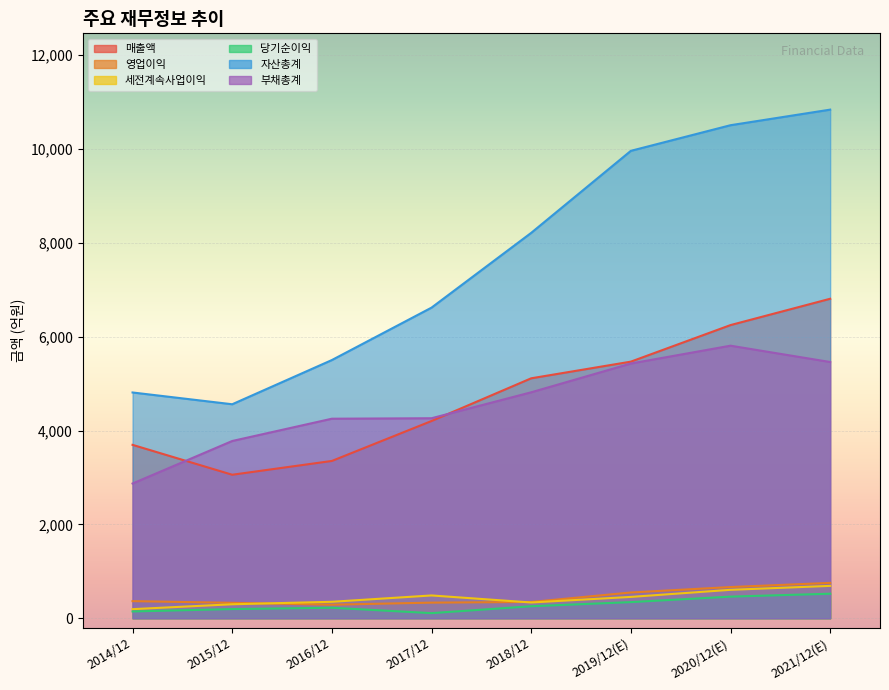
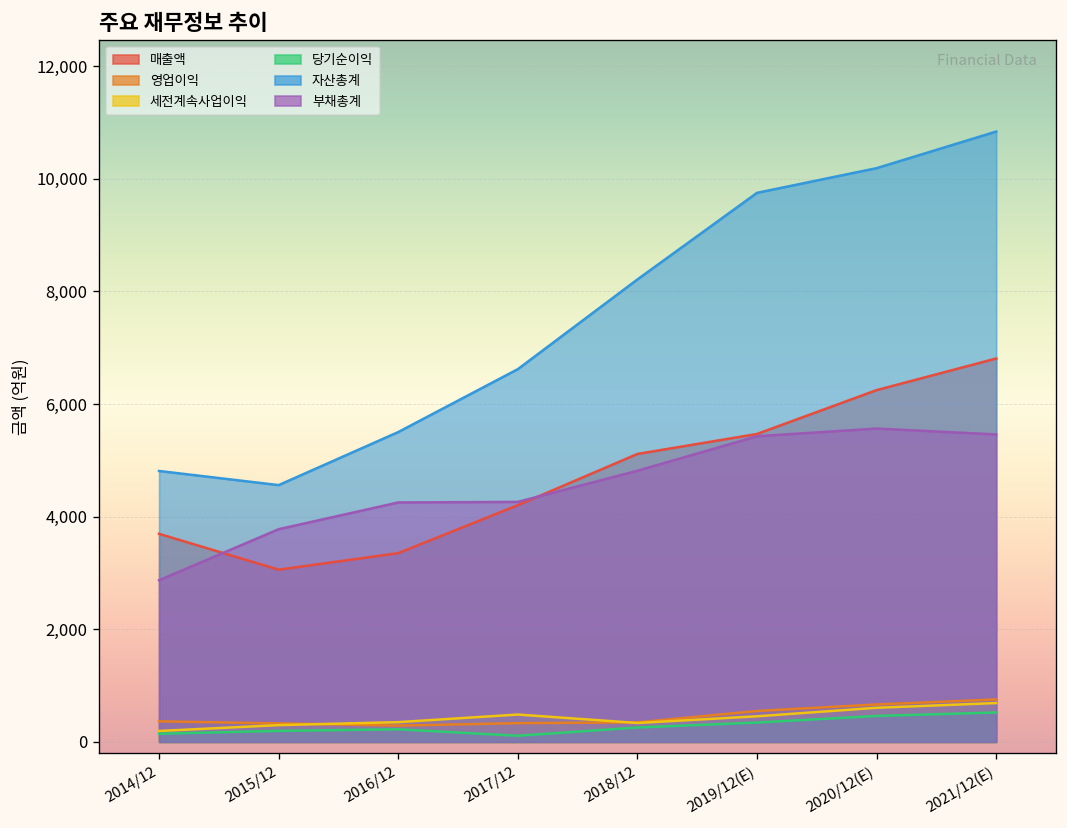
  {
    "세전계속사업이익": {
      "2016/12": "400",
      "2017/12": "500",
      "2019/12(E)": "500",
      "2020/12(E)": "600",
      "2021/12(E)": "700"
    },
    "당기순이익": {
      "2015/12": "200",
      "2016/12": "200",
      "2017/12": "100",
      "2018/12": "300",
      "2019/12(E)": "300",
      "2020/12(E)": "500",
      "2021/12(E)": "500"
    },
    "자산총계": {
      "2014/12": "4,800",
      "2015/12": "4,600",
      "2016/12": "5,500",
      "2017/12": "6,600",
      "2018/12": "8,200",
-     "2019/12(E)": "10,000",
-     "2020/12(E)": "10,500",
+     "2019/12(E)": "9,800",
+     "2020/12(E)": "10,200",
      "2021/12(E)": "10,800"
    },
    "부채총계": {
      "2014/12": "2,900",
      "2015/12": "3,800",
      "2016/12": "4,300",
      "2017/12": "4,300",
      "2018/12": "4,800",
-     "2020/12(E)": "5,800",
+     "2020/12(E)": "5,600",
      "2021/12(E)": "5,500"
    }
  }
